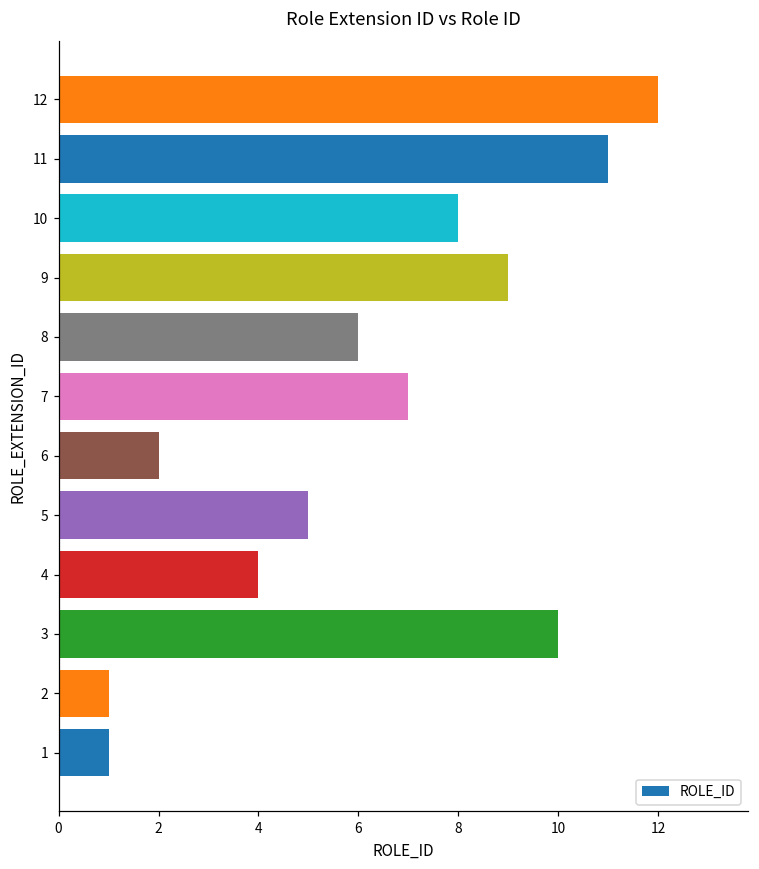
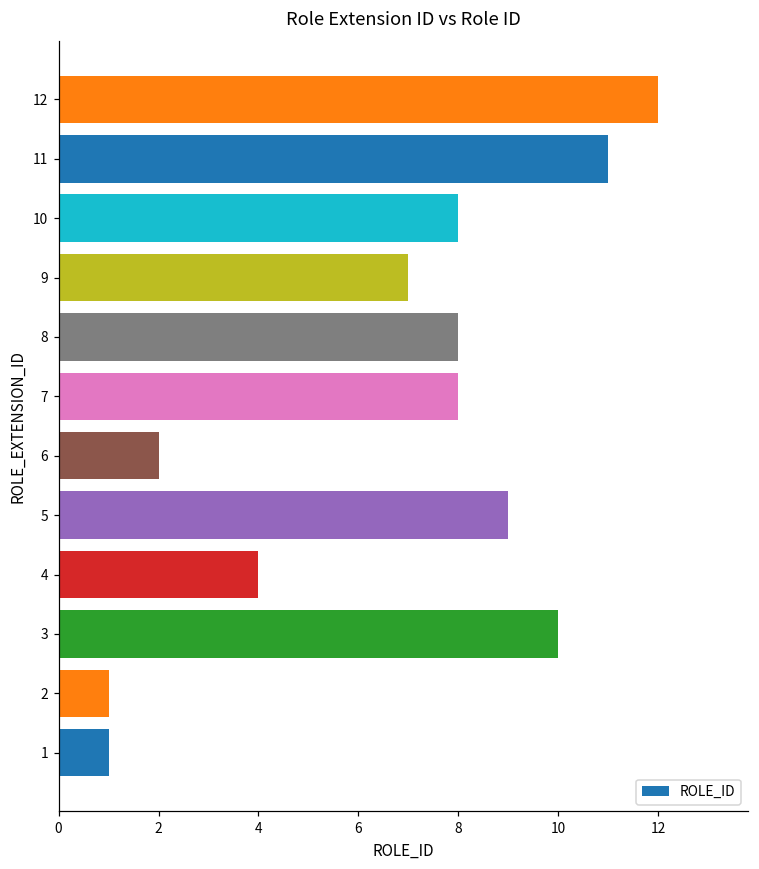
  {
    "12": 12,
    "11": 11,
    "10": 8,
-   "9": 9,
-   "8": 6,
-   "7": 7,
+   "9": 7,
+   "8": 8,
+   "7": 8,
    "6": 2,
-   "5": 5,
+   "5": 9,
    "4": 4,
    "3": 10,
    "2": 1,
    "1": 1
  }
